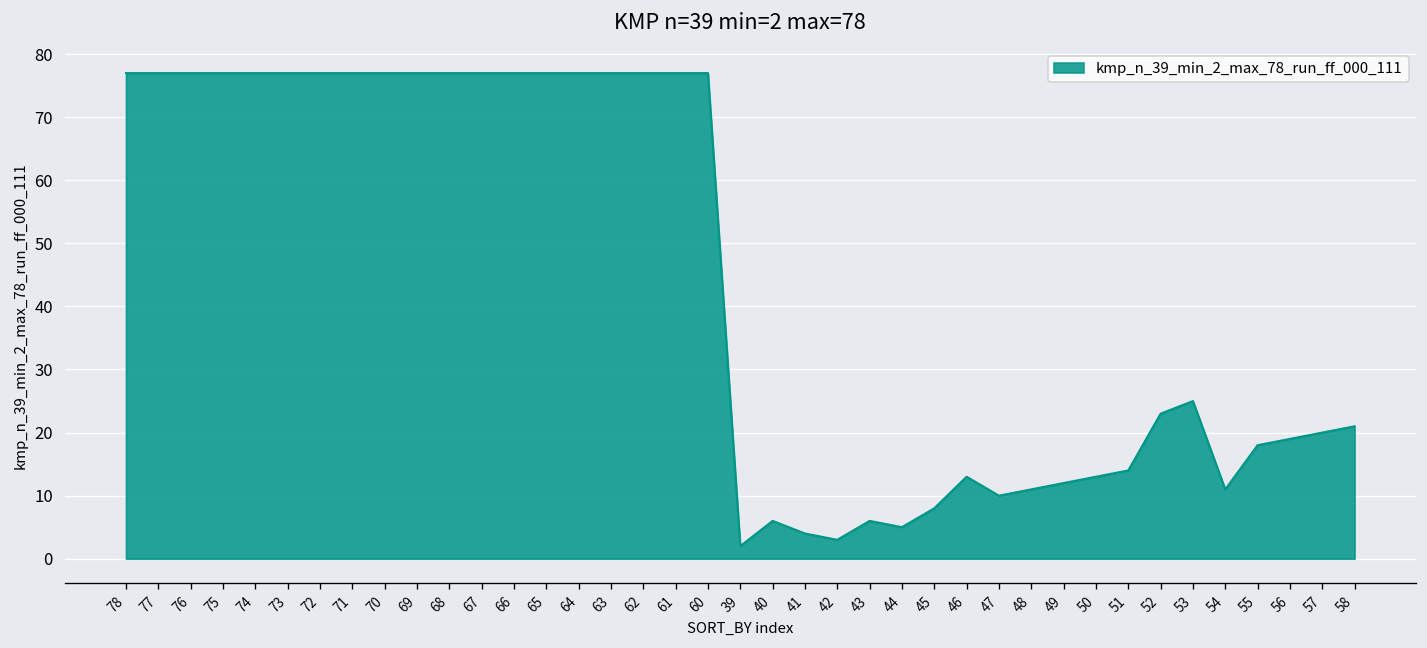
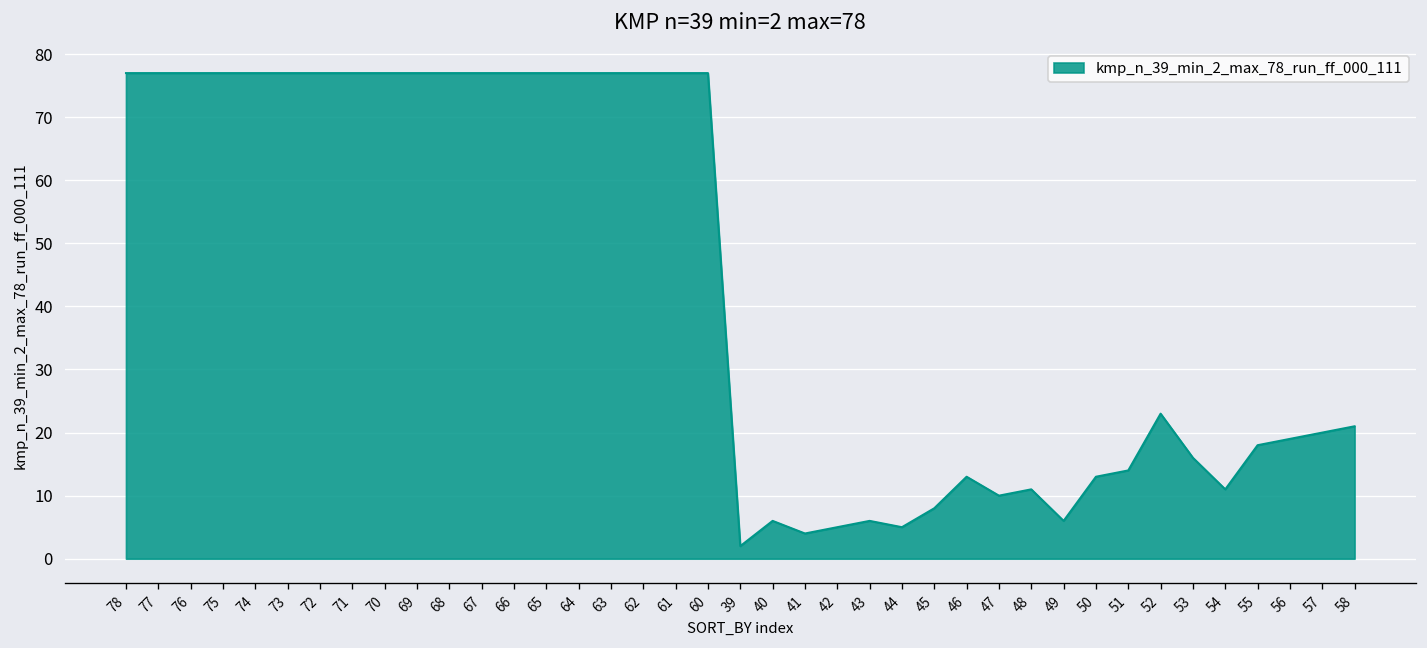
  {
    "78": 77,
    "77": 77,
    "76": 77,
    "75": 77,
    "74": 77,
    "73": 77,
    "72": 77,
    "71": 77,
    "70": 77,
    "69": 77,
    "68": 77,
    "67": 77,
    "66": 77,
    "65": 77,
    "64": 77,
    "63": 77,
    "62": 77,
    "61": 77,
    "60": 77,
    "39": 2,
    "40": 6,
    "41": 4,
-   "42": 3,
+   "42": 5,
    "43": 6,
    "44": 5,
    "45": 8,
    "46": 13,
    "47": 10,
    "48": 11,
-   "49": 12,
+   "49": 6,
    "50": 13,
    "51": 14,
    "52": 23,
-   "53": 25,
+   "53": 16,
    "54": 11,
    "55": 18,
    "56": 19,
    "57": 20,
    "58": 21
  }
